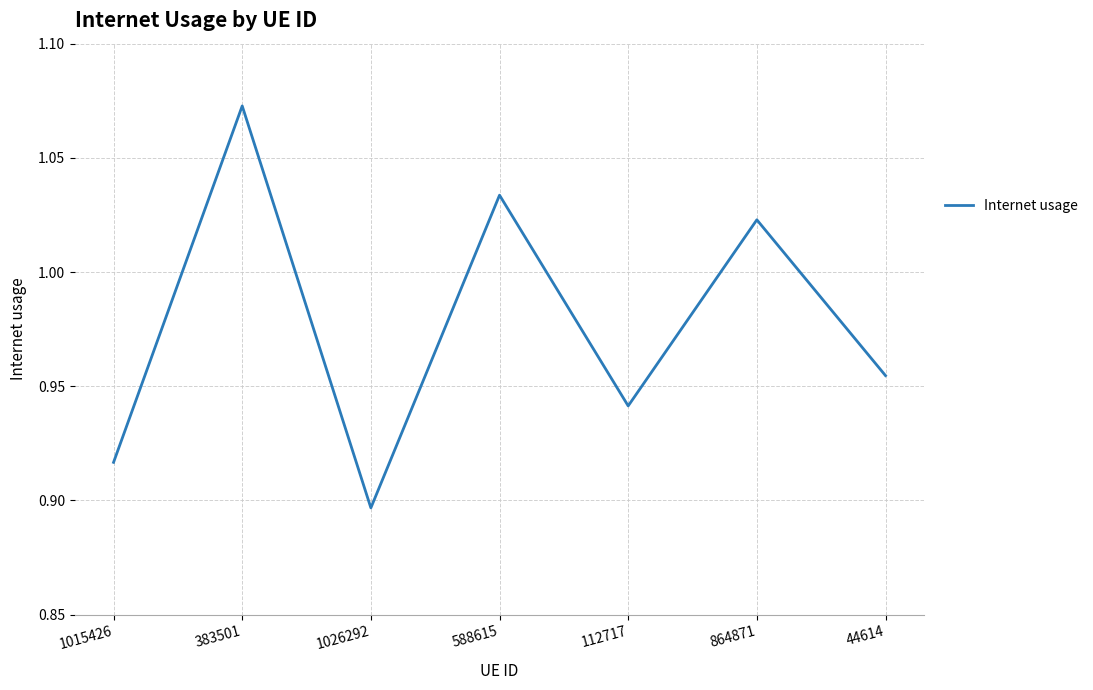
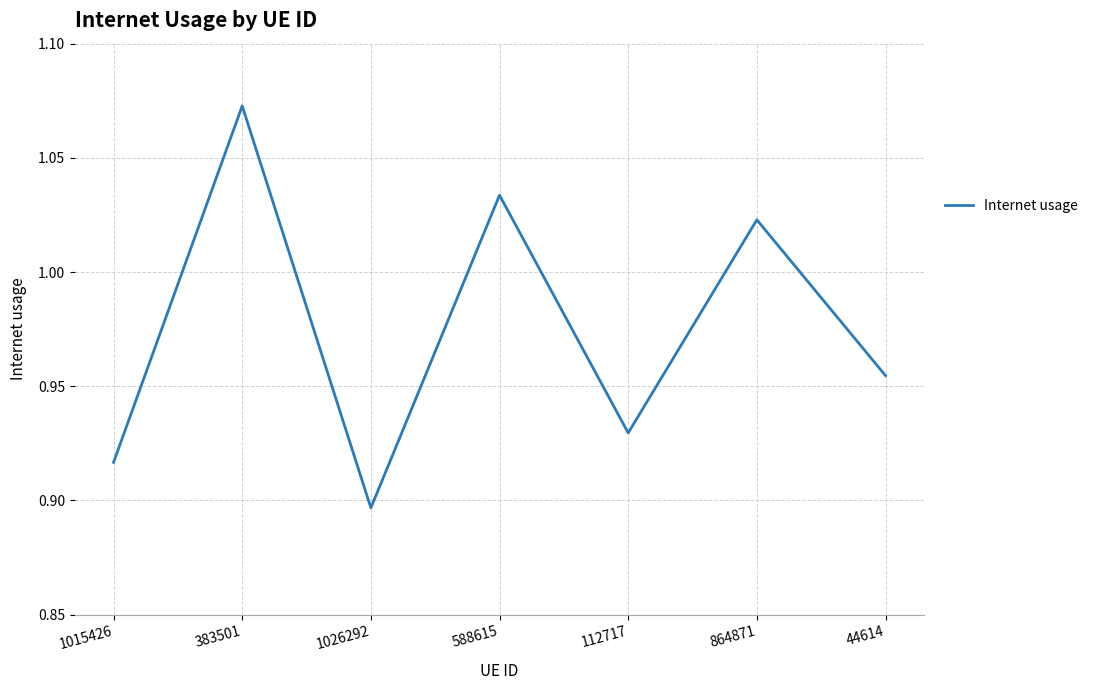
  {
    "1015426": 0.917,
    "383501": 1.073,
    "1026292": 0.897,
    "588615": 1.034,
-   "112717": 0.941,
+   "112717": 0.930,
    "864871": 1.023,
    "44614": 0.955
  }
